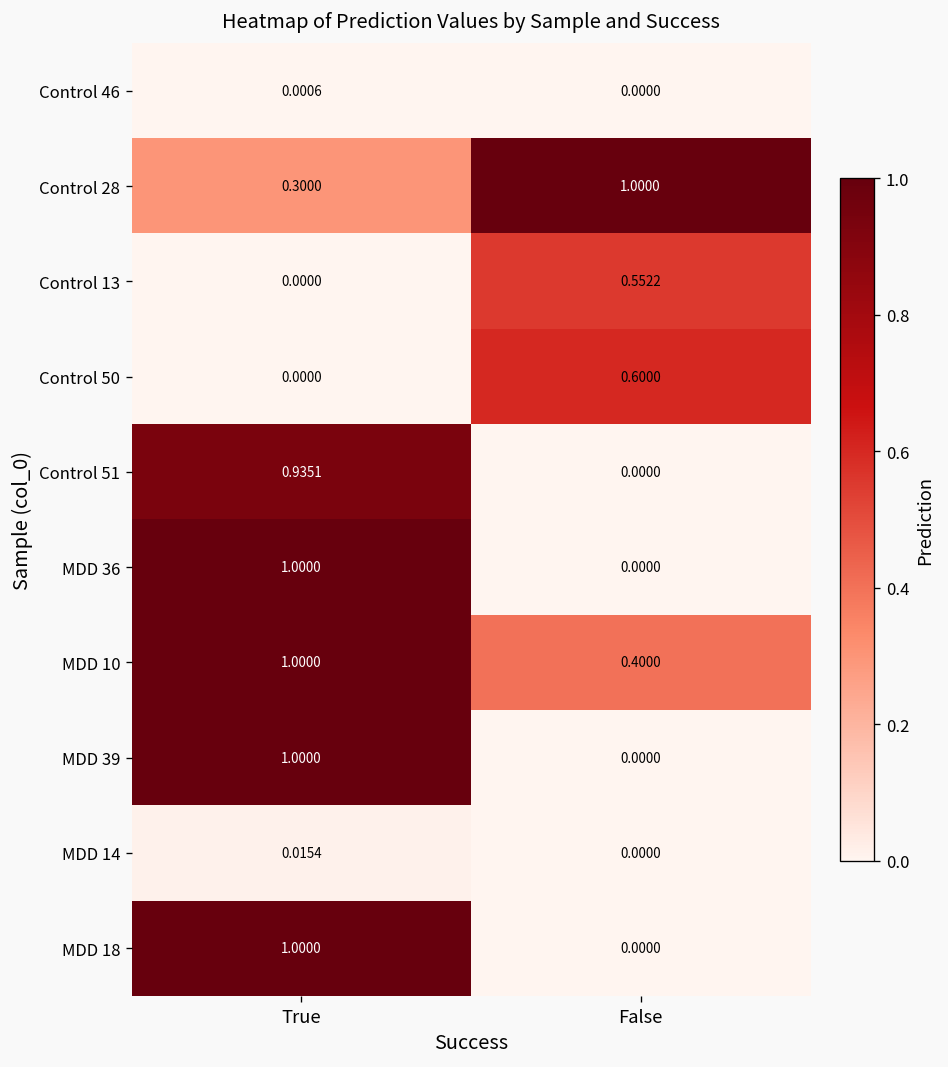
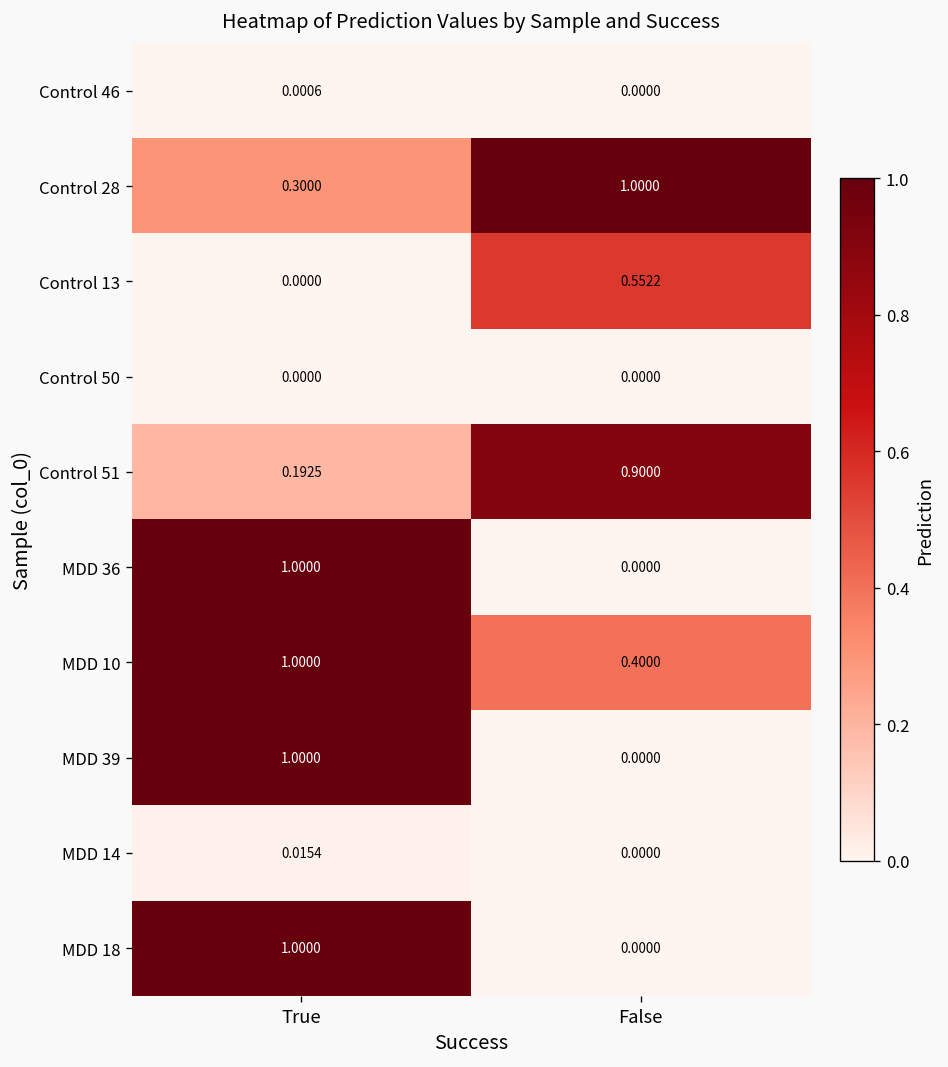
  {
    "Control 46": {
      "True": 0.0006,
      "False": 0.0000
    },
    "Control 28": {
      "True": 0.3000,
      "False": 1.0000
    },
    "Control 13": {
      "True": 0.0000,
      "False": 0.5522
    },
    "Control 50": {
      "True": 0.0000,
-     "False": 0.6000
+     "False": 0.0000
    },
    "Control 51": {
-     "True": 0.9351,
-     "False": 0.0000
+     "True": 0.1925,
+     "False": 0.9000
    },
    "MDD 36": {
      "True": 1.0000,
      "False": 0.0000
    },
    "MDD 10": {
      "True": 1.0000,
      "False": 0.4000
    },
    "MDD 39": {
      "True": 1.0000,
      "False": 0.0000
    },
    "MDD 14": {
      "True": 0.0154,
      "False": 0.0000
    },
    "MDD 18": {
      "True": 1.0000,
      "False": 0.0000
    }
  }
